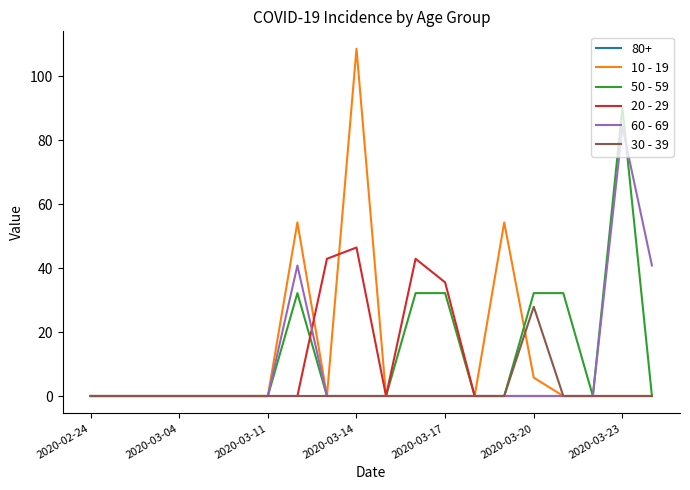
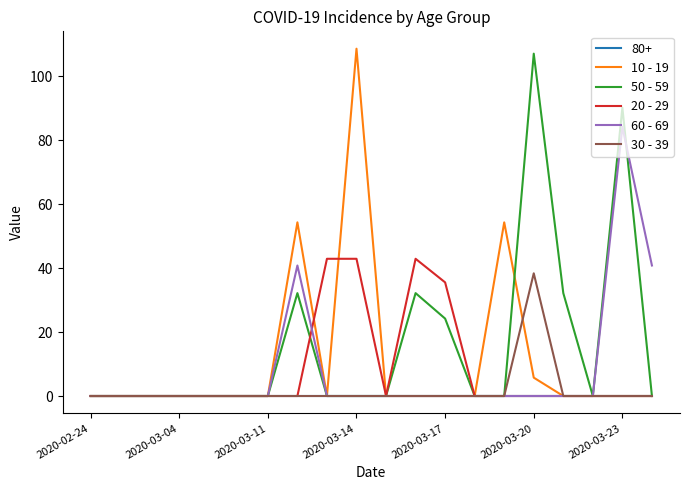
  {
    "10 - 19": {
      "2020-03-14": 109,
      "2020-03-20": 6
    },
    "50 - 59": {
-     "2020-03-17": 32,
-     "2020-03-20": 32
+     "2020-03-17": 24,
+     "2020-03-20": 107
    },
    "20 - 29": {
-     "2020-03-14": 46,
+     "2020-03-14": 43,
      "2020-03-17": 36
    },
    "30 - 39": {
-     "2020-03-20": 28
+     "2020-03-20": 38
    }
  }
